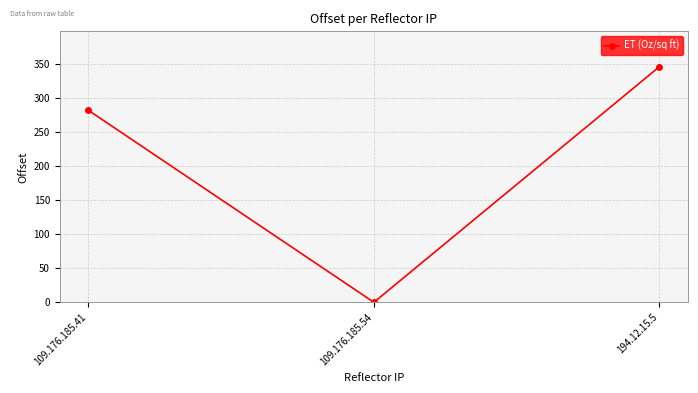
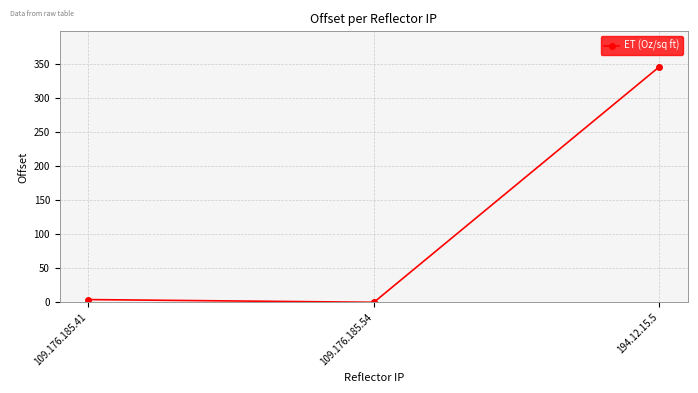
  {
-   "109.176.185.41": 280,
+   "109.176.185.41": 0,
    "109.176.185.54": 0,
    "194.12.15.5": 350
  }
